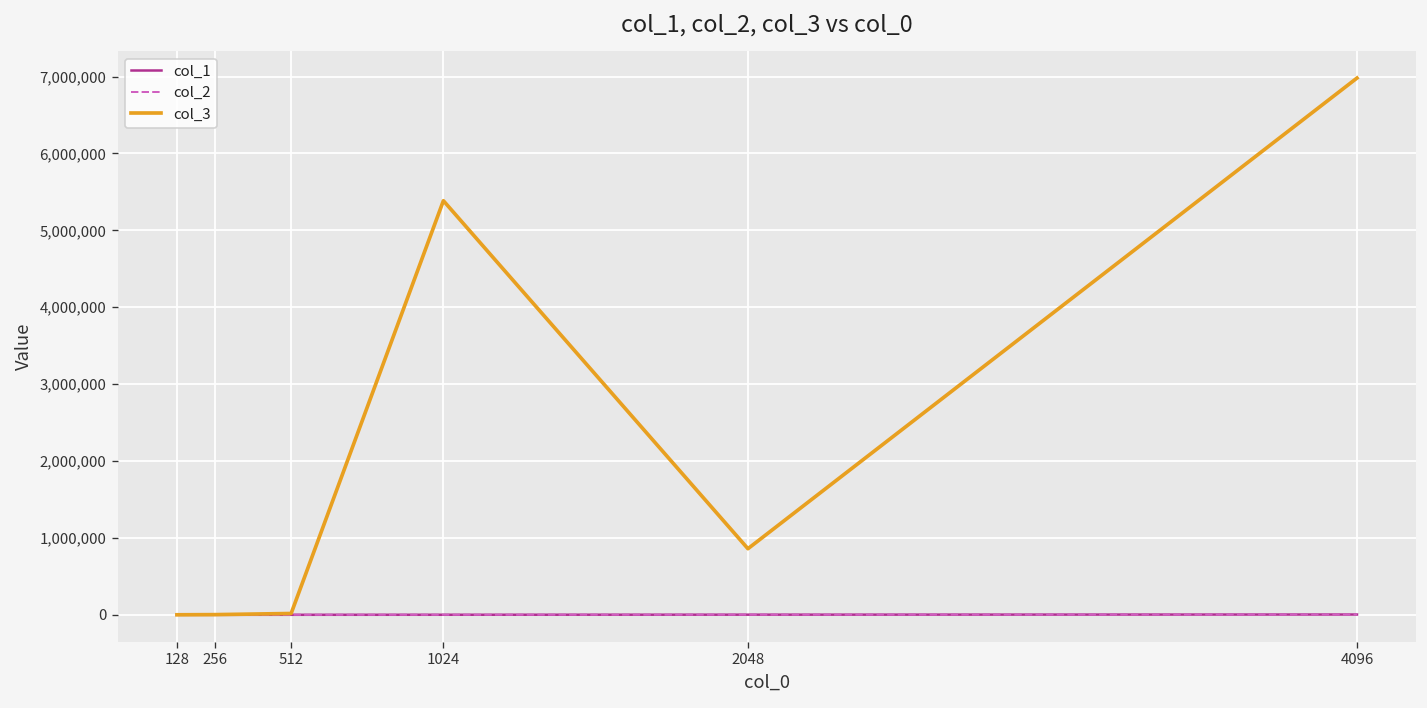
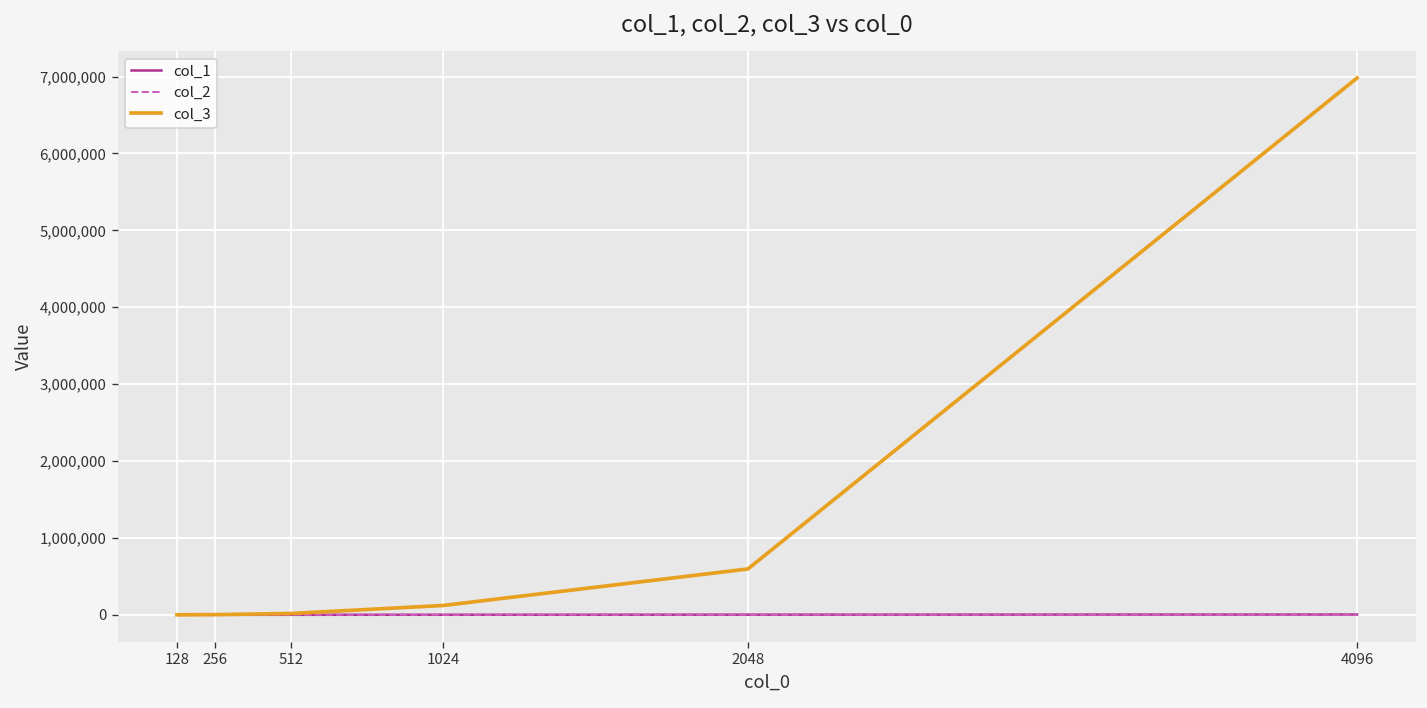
  {
    "col_2": {
      "1024": "0",
      "2048": "0",
      "4096": "0"
    },
    "col_3": {
-     "1024": "5,400,000",
-     "2048": "900,000",
+     "1024": "100,000",
+     "2048": "600,000",
      "4096": "7,000,000"
    }
  }
